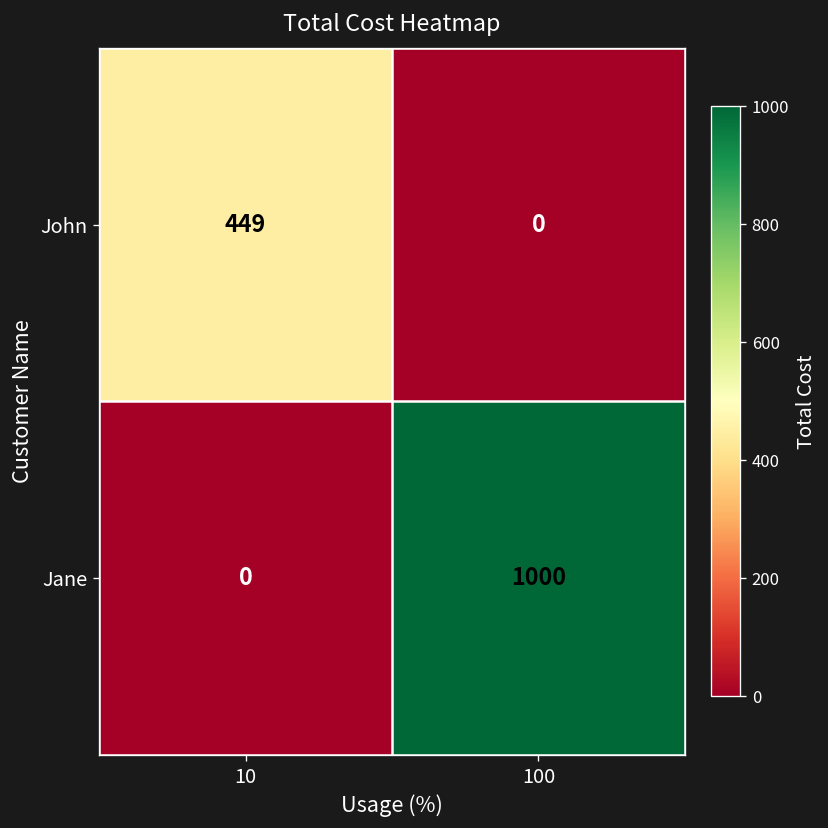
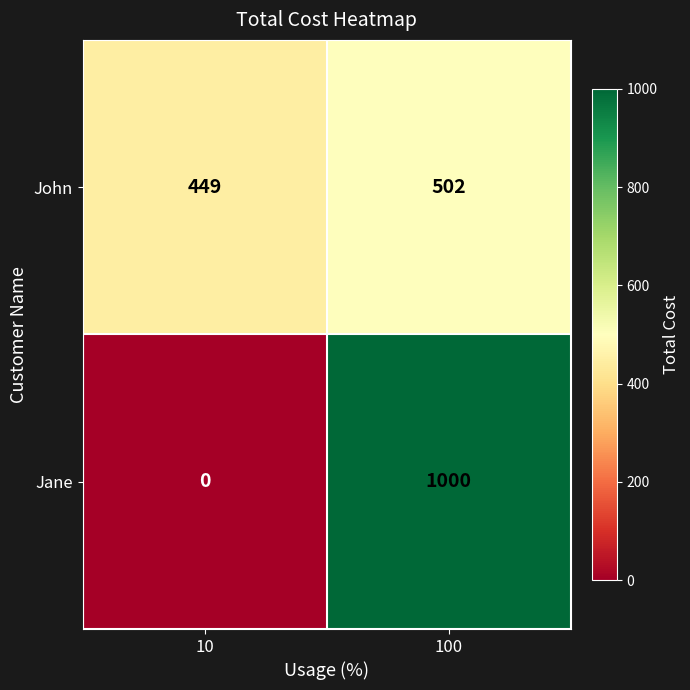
  {
    "John": {
      "10": 449,
-     "100": 0
+     "100": 502
    },
    "Jane": {
      "10": 0,
      "100": 1000
    }
  }
